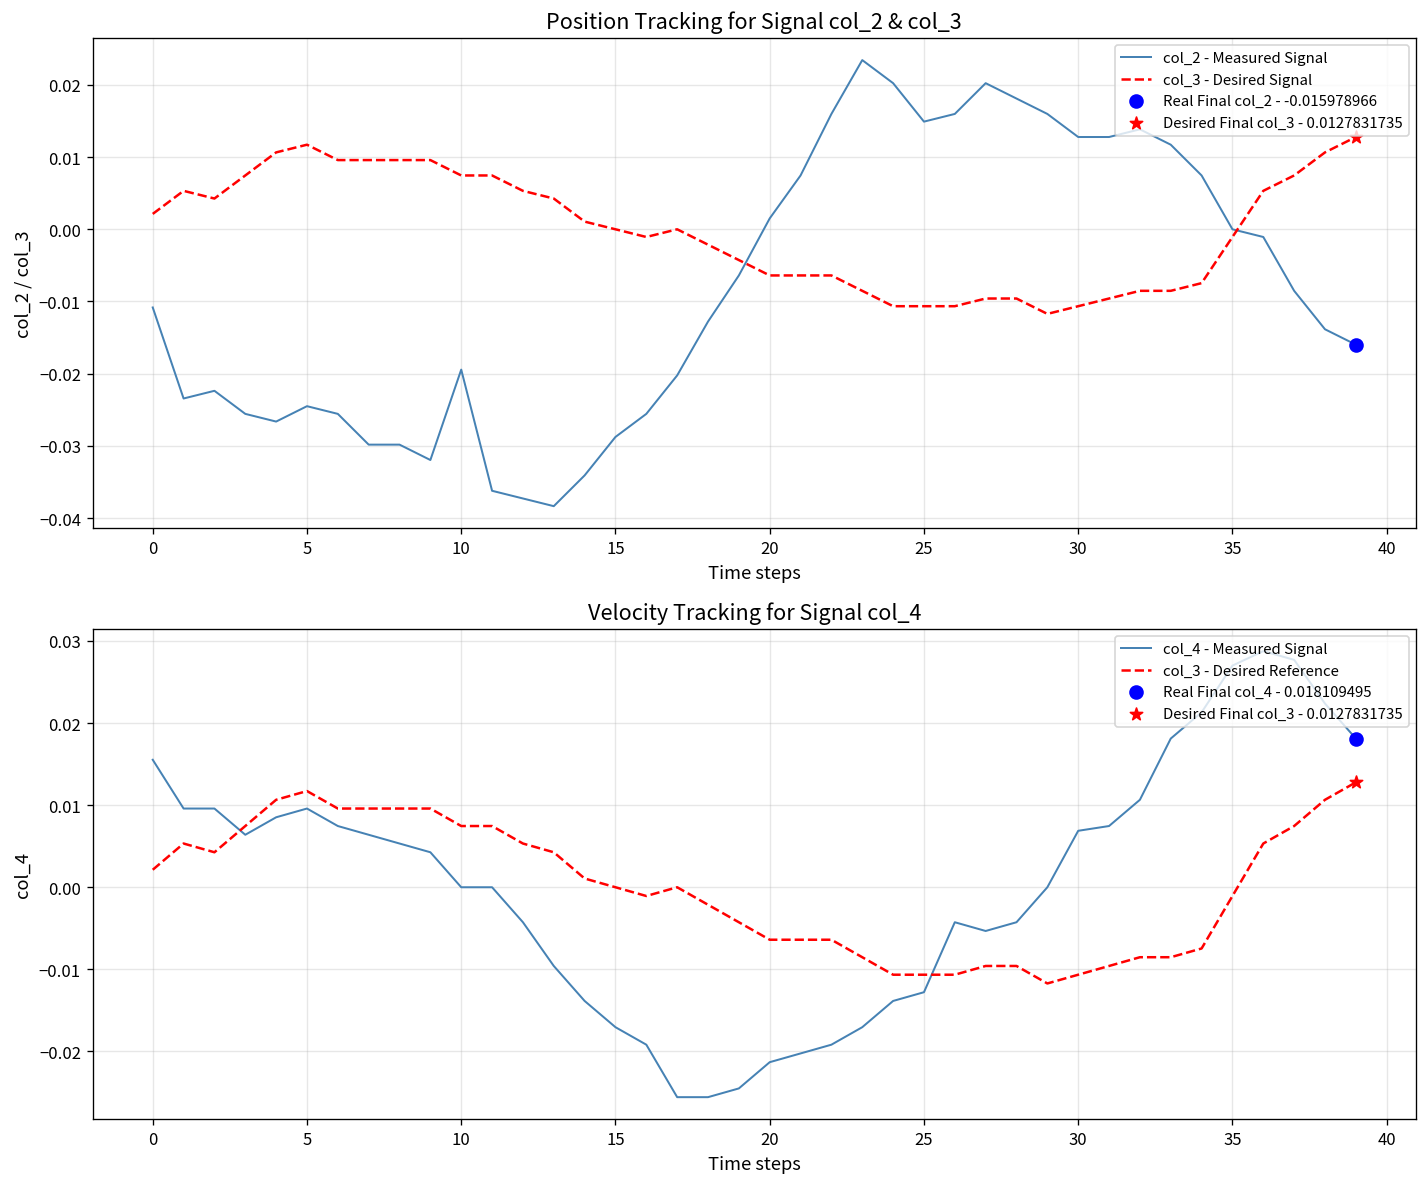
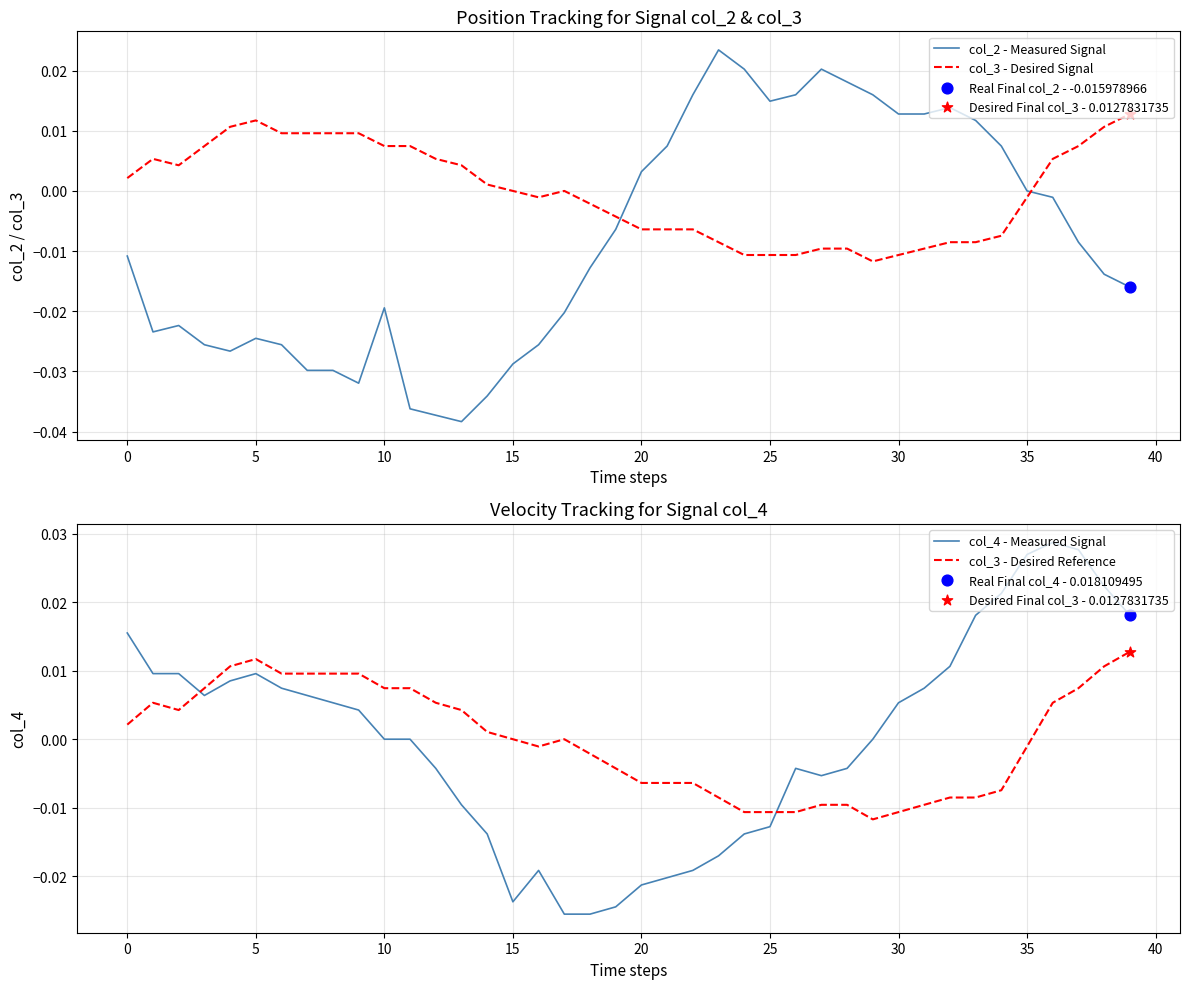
  {
    "Position Tracking for Signal col_2 & col_3": {
      "col_2 - Measured Signal": {
        "0": -0.011,
        "5": -0.025,
        "10": -0.019,
        "15": -0.029,
-       "20": 0.002,
+       "20": 0.003,
        "25": 0.015,
        "30": 0.013,
        "35": 0.000
      }
    },
    "Velocity Tracking for Signal col_4": {
      "col_4 - Measured Signal": {
        "0": 0.016,
        "5": 0.010,
        "10": 0.000,
-       "15": -0.017,
+       "15": -0.024,
        "20": -0.021,
        "25": -0.013,
-       "30": 0.007
+       "30": 0.005
      }
    }
  }
